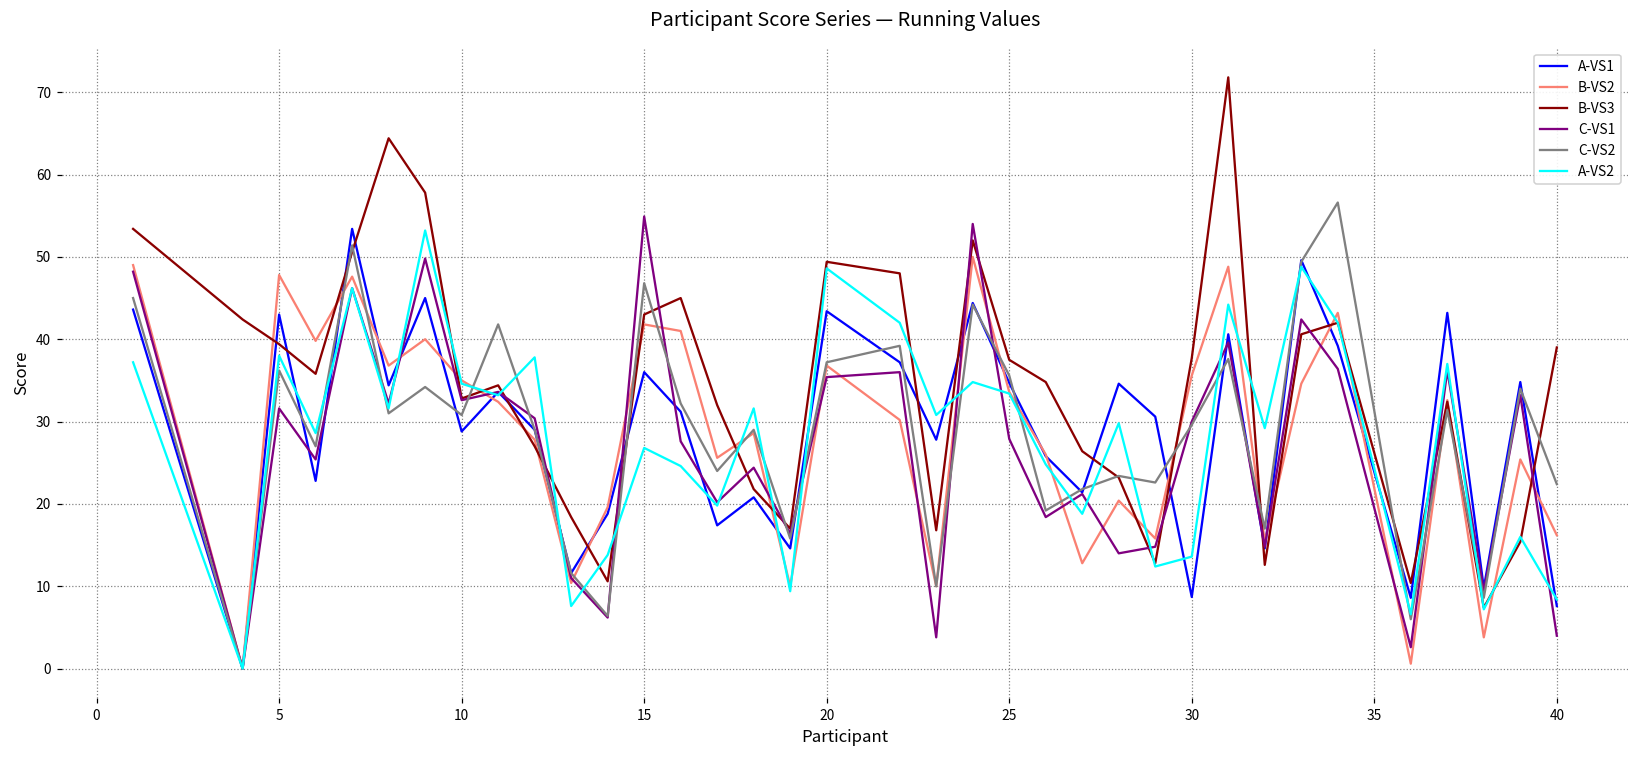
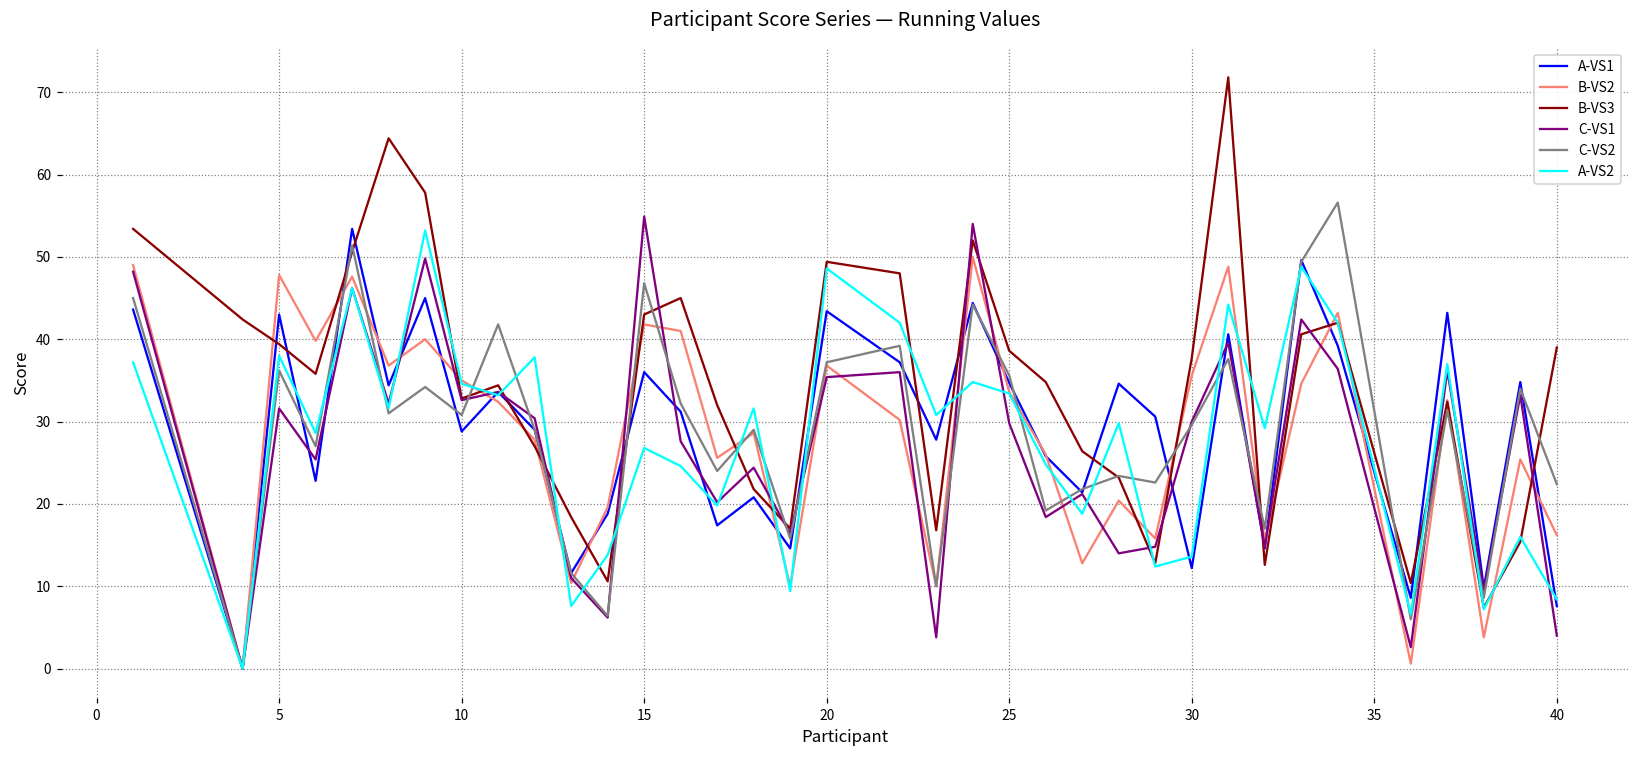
  {
    "A-VS1": {
      "5": 43,
      "10": 29,
      "15": 36,
      "20": 43,
      "25": 35,
-     "30": 9,
+     "30": 12,
      "40": 8
    },
    "B-VS2": {
      "5": 48,
      "10": 35,
      "15": 42,
      "20": 37,
      "30": 36,
      "40": 16
    },
    "B-VS3": {
      "5": 39,
      "15": 43,
      "20": 49,
-     "25": 38,
+     "25": 39,
      "30": 38,
      "40": 39
    },
    "C-VS1": {
      "5": 32,
      "15": 55,
      "20": 35,
-     "25": 28,
+     "25": 30,
      "30": 30,
      "40": 4
    },
    "C-VS2": {
      "5": 36,
      "10": 31,
      "15": 47,
      "20": 37,
      "25": 36,
      "30": 30,
      "40": 22
    },
    "A-VS2": {
      "5": 38,
      "10": 35,
      "15": 27,
      "20": 49,
      "30": 14,
      "40": 8
    }
  }
